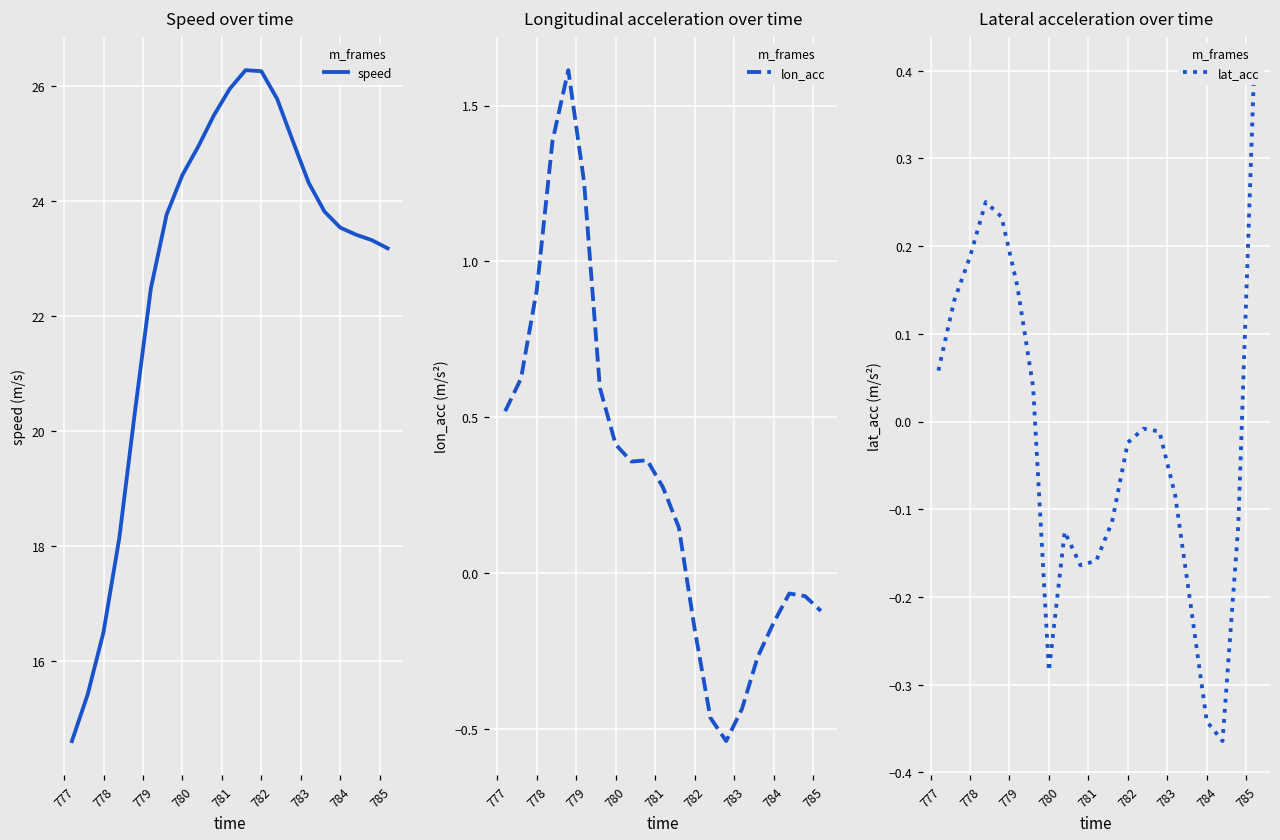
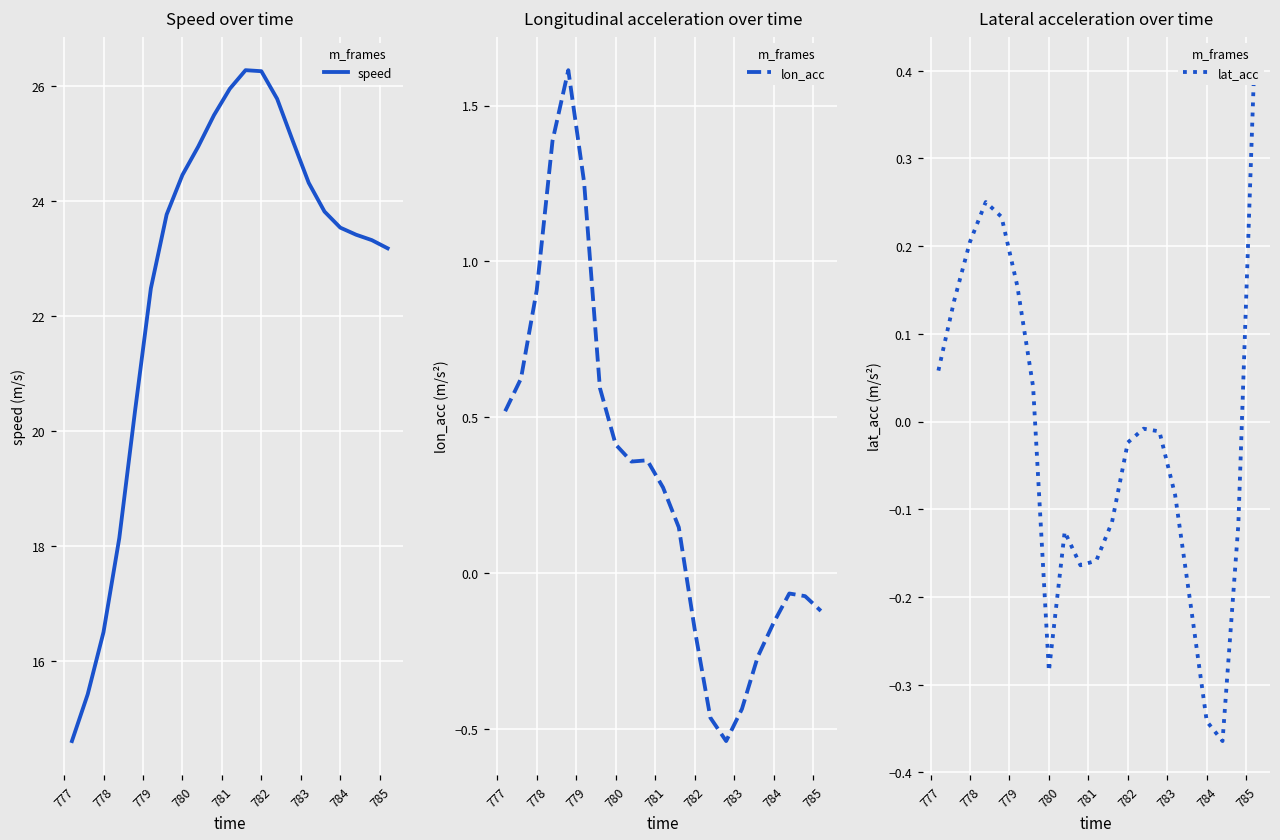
  {
    "Speed over time": {
      "778": 16.5,
      "780": 24.5,
      "782": 26.3,
      "784": 23.5
    },
    "Longitudinal acceleration over time": {
      "778": 0.91,
      "780": 0.41,
      "782": -0.18,
      "784": -0.16
    },
    "Lateral acceleration over time": {
-     "778": 0.19,
+     "778": 0.20,
      "780": -0.28,
      "782": -0.02,
      "784": -0.34
    }
  }
